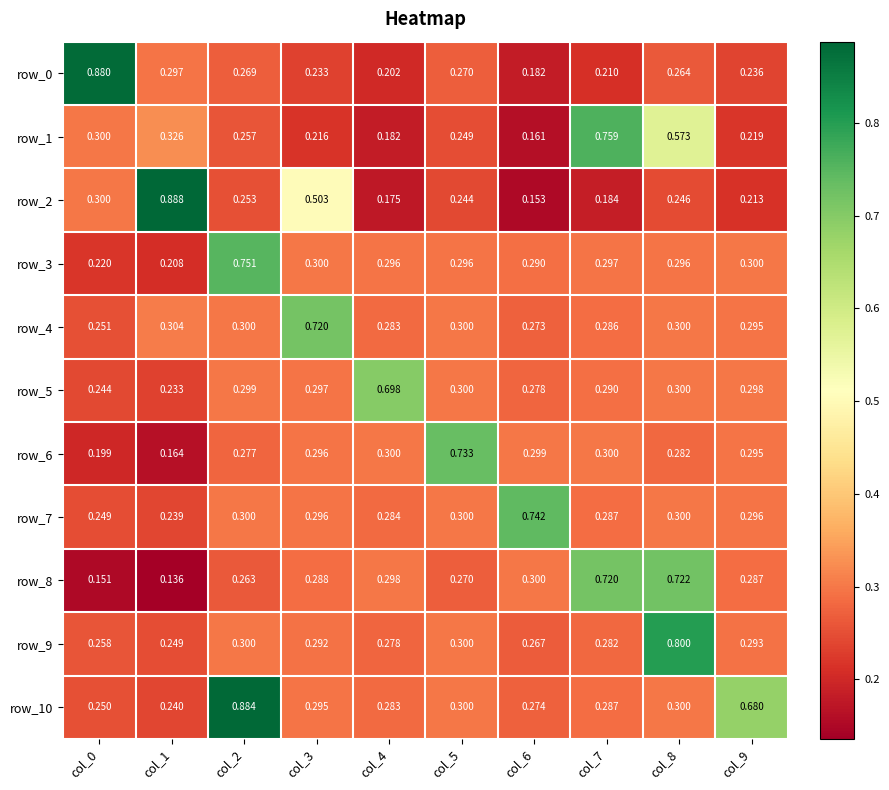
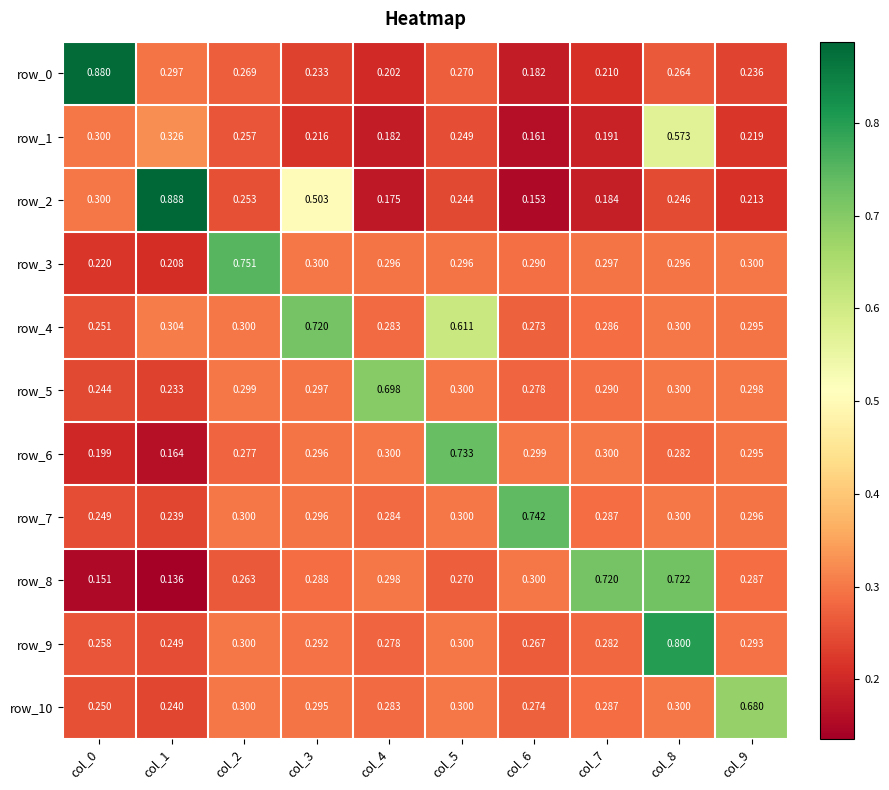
  {
    "row_0": {
      "col_0": 0.880,
      "col_1": 0.297,
      "col_2": 0.269,
      "col_3": 0.233,
      "col_4": 0.202,
      "col_5": 0.270,
      "col_6": 0.182,
      "col_7": 0.210,
      "col_8": 0.264,
      "col_9": 0.236
    },
    "row_1": {
      "col_0": 0.300,
      "col_1": 0.326,
      "col_2": 0.257,
      "col_3": 0.216,
      "col_4": 0.182,
      "col_5": 0.249,
      "col_6": 0.161,
-     "col_7": 0.759,
+     "col_7": 0.191,
      "col_8": 0.573,
      "col_9": 0.219
    },
    "row_2": {
      "col_0": 0.300,
      "col_1": 0.888,
      "col_2": 0.253,
      "col_3": 0.503,
      "col_4": 0.175,
      "col_5": 0.244,
      "col_6": 0.153,
      "col_7": 0.184,
      "col_8": 0.246,
      "col_9": 0.213
    },
    "row_3": {
      "col_0": 0.220,
      "col_1": 0.208,
      "col_2": 0.751,
      "col_3": 0.300,
      "col_4": 0.296,
      "col_5": 0.296,
      "col_6": 0.290,
      "col_7": 0.297,
      "col_8": 0.296,
      "col_9": 0.300
    },
    "row_4": {
      "col_0": 0.251,
      "col_1": 0.304,
      "col_2": 0.300,
      "col_3": 0.720,
      "col_4": 0.283,
-     "col_5": 0.300,
+     "col_5": 0.611,
      "col_6": 0.273,
      "col_7": 0.286,
      "col_8": 0.300,
      "col_9": 0.295
    },
    "row_5": {
      "col_0": 0.244,
      "col_1": 0.233,
      "col_2": 0.299,
      "col_3": 0.297,
      "col_4": 0.698,
      "col_5": 0.300,
      "col_6": 0.278,
      "col_7": 0.290,
      "col_8": 0.300,
      "col_9": 0.298
    },
    "row_6": {
      "col_0": 0.199,
      "col_1": 0.164,
      "col_2": 0.277,
      "col_3": 0.296,
      "col_4": 0.300,
      "col_5": 0.733,
      "col_6": 0.299,
      "col_7": 0.300,
      "col_8": 0.282,
      "col_9": 0.295
    },
    "row_7": {
      "col_0": 0.249,
      "col_1": 0.239,
      "col_2": 0.300,
      "col_3": 0.296,
      "col_4": 0.284,
      "col_5": 0.300,
      "col_6": 0.742,
      "col_7": 0.287,
      "col_8": 0.300,
      "col_9": 0.296
    },
    "row_8": {
      "col_0": 0.151,
      "col_1": 0.136,
      "col_2": 0.263,
      "col_3": 0.288,
      "col_4": 0.298,
      "col_5": 0.270,
      "col_6": 0.300,
      "col_7": 0.720,
      "col_8": 0.722,
      "col_9": 0.287
    },
    "row_9": {
      "col_0": 0.258,
      "col_1": 0.249,
      "col_2": 0.300,
      "col_3": 0.292,
      "col_4": 0.278,
      "col_5": 0.300,
      "col_6": 0.267,
      "col_7": 0.282,
      "col_8": 0.800,
      "col_9": 0.293
    },
    "row_10": {
      "col_0": 0.250,
      "col_1": 0.240,
-     "col_2": 0.884,
+     "col_2": 0.300,
      "col_3": 0.295,
      "col_4": 0.283,
      "col_5": 0.300,
      "col_6": 0.274,
      "col_7": 0.287,
      "col_8": 0.300,
      "col_9": 0.680
    }
  }
